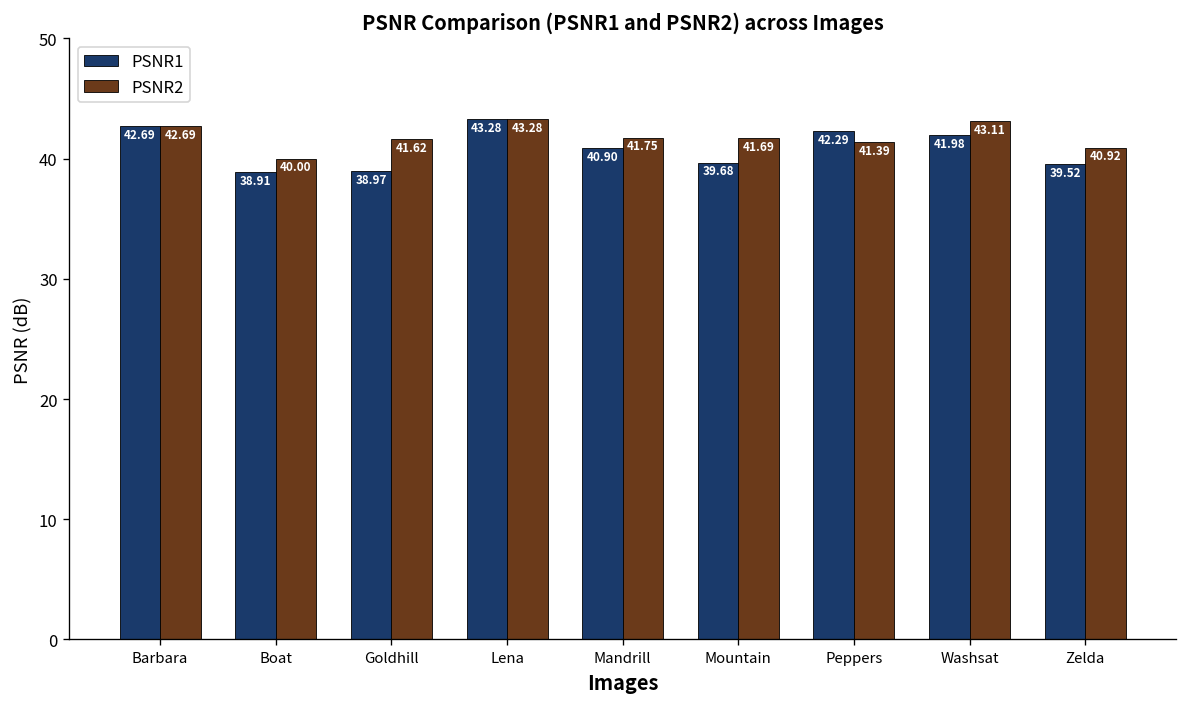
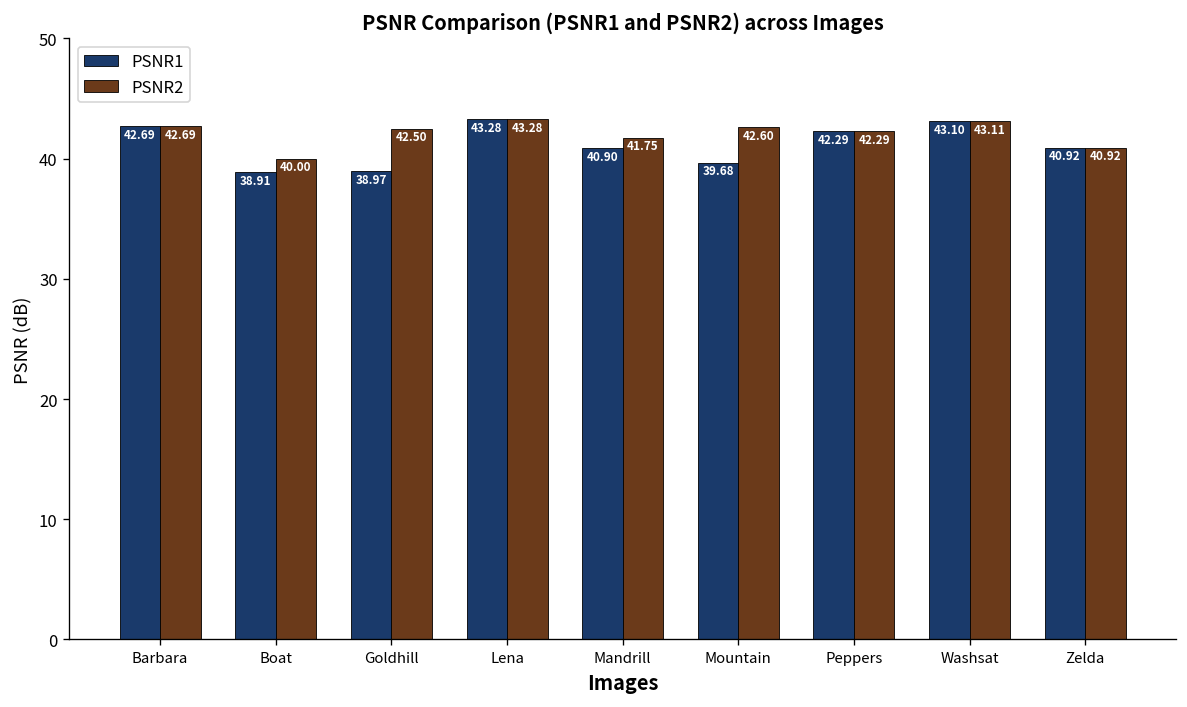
  {
    "PSNR1": {
      "Barbara": 42.69,
      "Boat": 38.91,
      "Goldhill": 38.97,
      "Lena": 43.28,
      "Mandrill": 40.90,
      "Mountain": 39.68,
      "Peppers": 42.29,
-     "Washsat": 41.98,
-     "Zelda": 39.52
+     "Washsat": 43.10,
+     "Zelda": 40.92
    },
    "PSNR2": {
      "Barbara": 42.69,
      "Boat": 40.00,
-     "Goldhill": 41.62,
+     "Goldhill": 42.50,
      "Lena": 43.28,
      "Mandrill": 41.75,
-     "Mountain": 41.69,
-     "Peppers": 41.39,
+     "Mountain": 42.60,
+     "Peppers": 42.29,
      "Washsat": 43.11,
      "Zelda": 40.92
    }
  }
